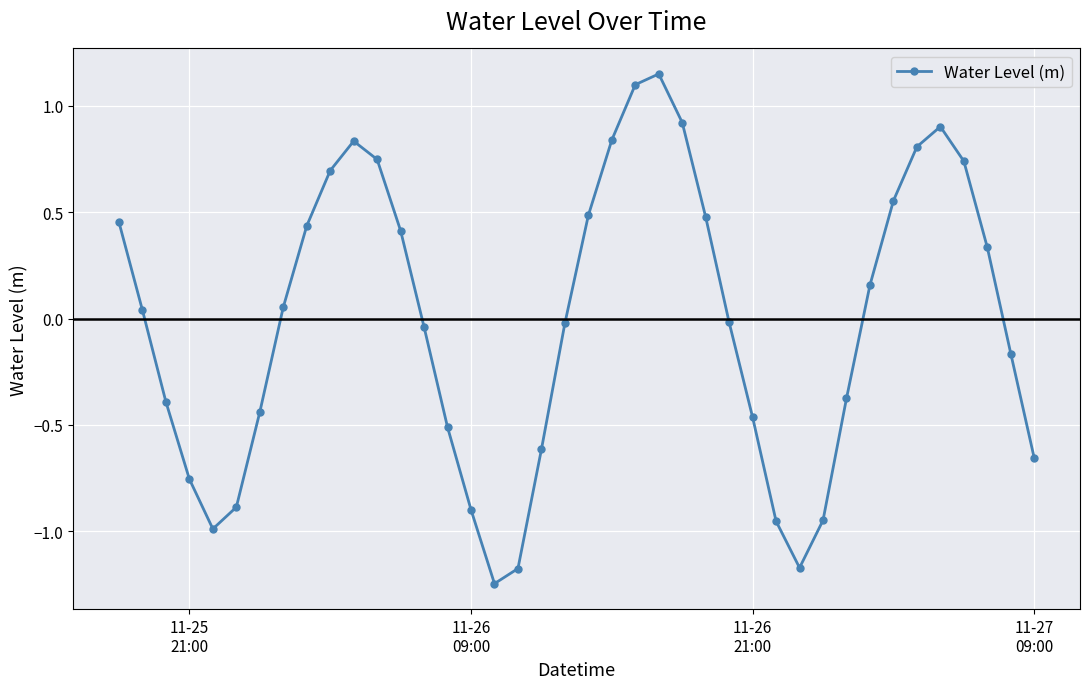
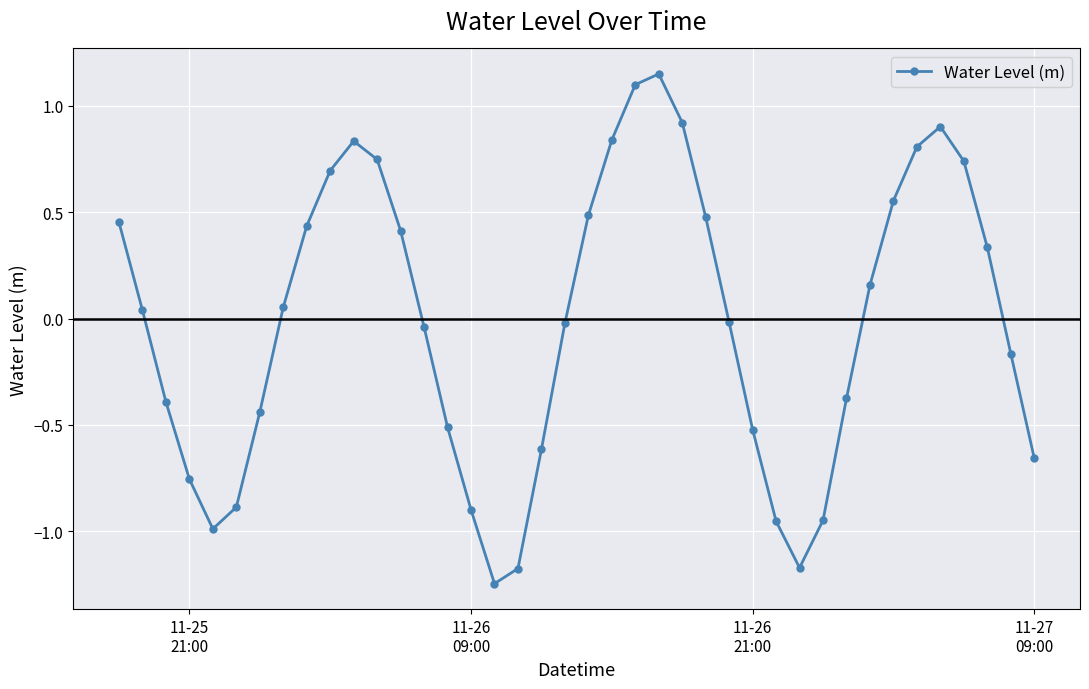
  {
    "11-25 21:00": -0.75,
    "11-26 09:00": -0.90,
-   "11-26 21:00": -0.46,
+   "11-26 21:00": -0.52,
    "11-27 09:00": -0.66
  }
